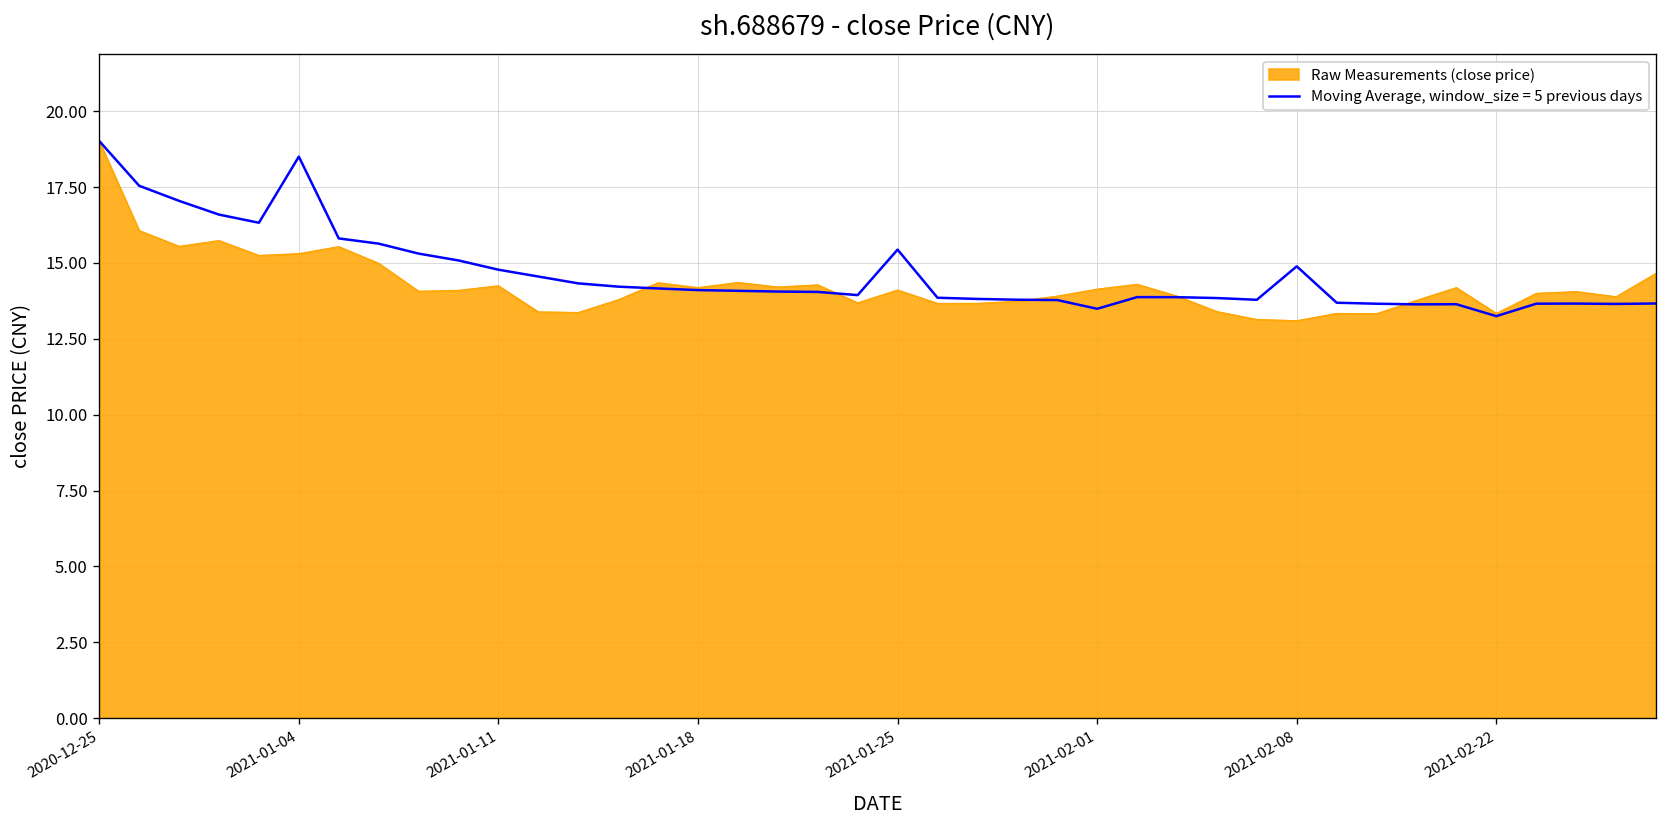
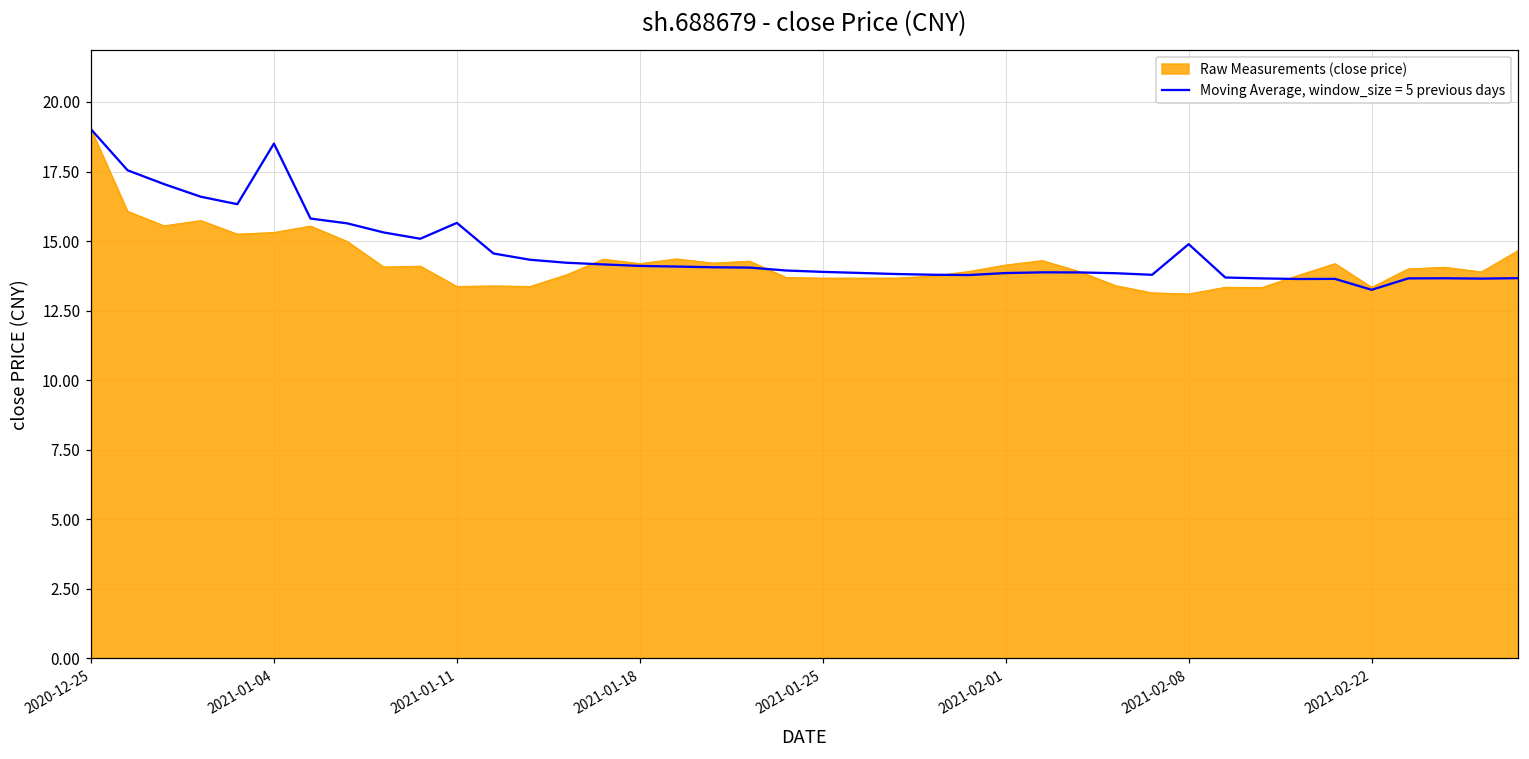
  {
    "Raw Measurements (close price)": {
      "2021-01-04": 15.3,
-     "2021-01-11": 14.3,
-     "2021-01-25": 14.1,
+     "2021-01-11": 13.4,
+     "2021-01-25": 13.7,
      "2021-02-01": 14.1,
      "2021-02-08": 13.1
    },
    "Moving Average, window_size = 5 previous days": {
      "2021-01-04": 18.5,
-     "2021-01-11": 14.8,
-     "2021-01-25": 15.4,
-     "2021-02-01": 13.5,
+     "2021-01-11": 15.7,
+     "2021-01-25": 13.9,
+     "2021-02-01": 13.9,
      "2021-02-08": 14.9
    }
  }
